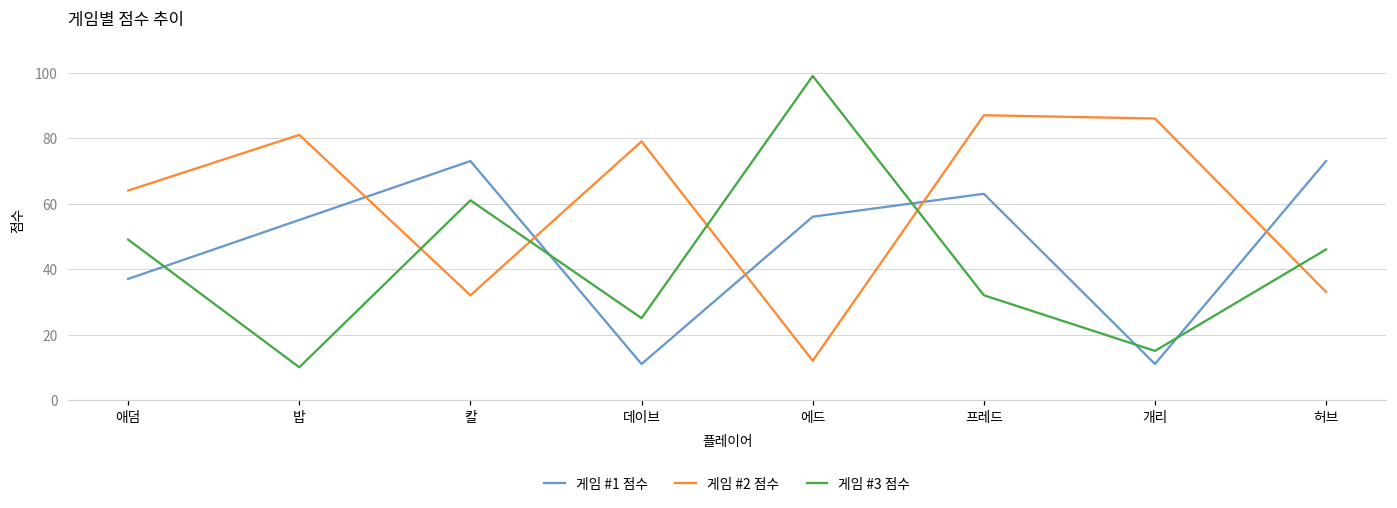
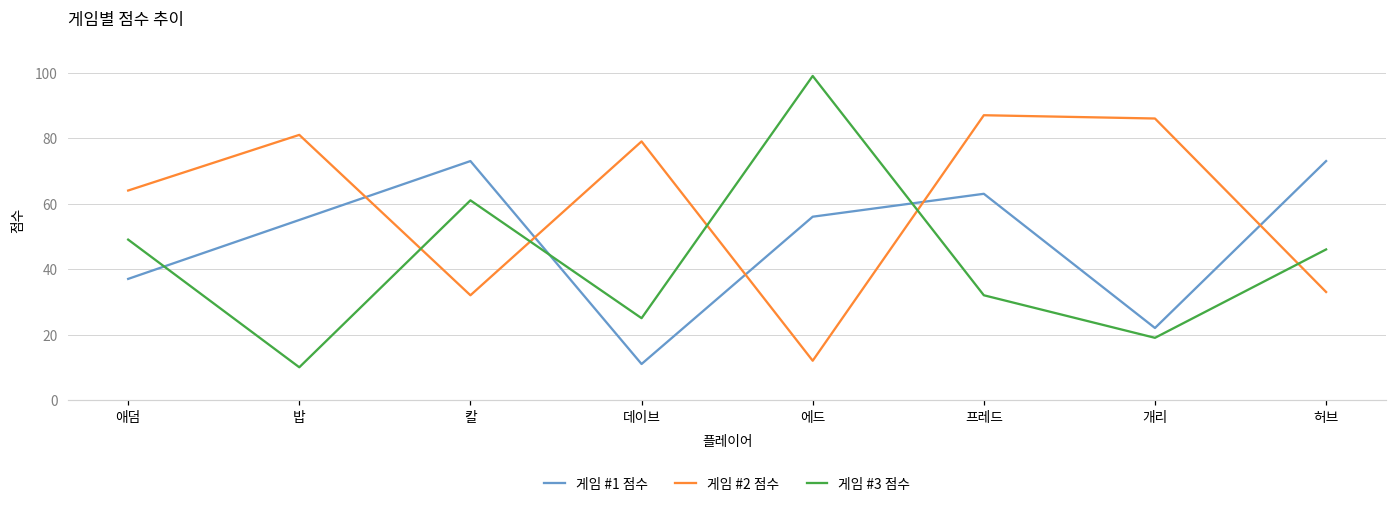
  {
    "게임 #1 점수": {
      "애덤": 37,
      "밥": 55,
      "칼": 73,
      "데이브": 11,
      "에드": 56,
      "프레드": 63,
-     "개리": 11,
+     "개리": 22,
      "허브": 73
    },
    "게임 #2 점수": {
      "애덤": 64,
      "밥": 81,
      "칼": 32,
      "데이브": 79,
      "에드": 12,
      "프레드": 87,
      "개리": 86,
      "허브": 33
    },
    "게임 #3 점수": {
      "애덤": 49,
      "밥": 10,
      "칼": 61,
      "데이브": 25,
      "에드": 99,
      "프레드": 32,
-     "개리": 15,
+     "개리": 19,
      "허브": 46
    }
  }
